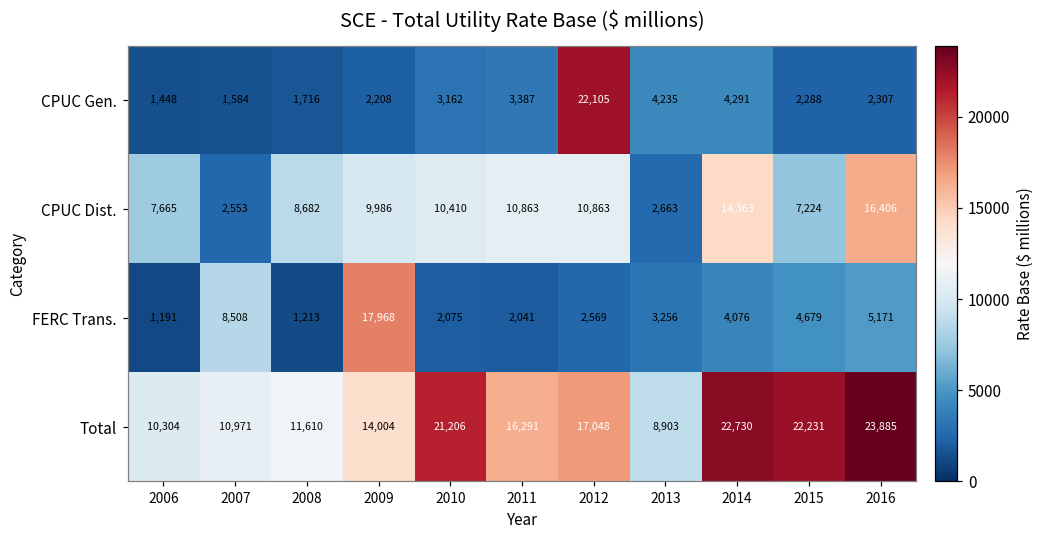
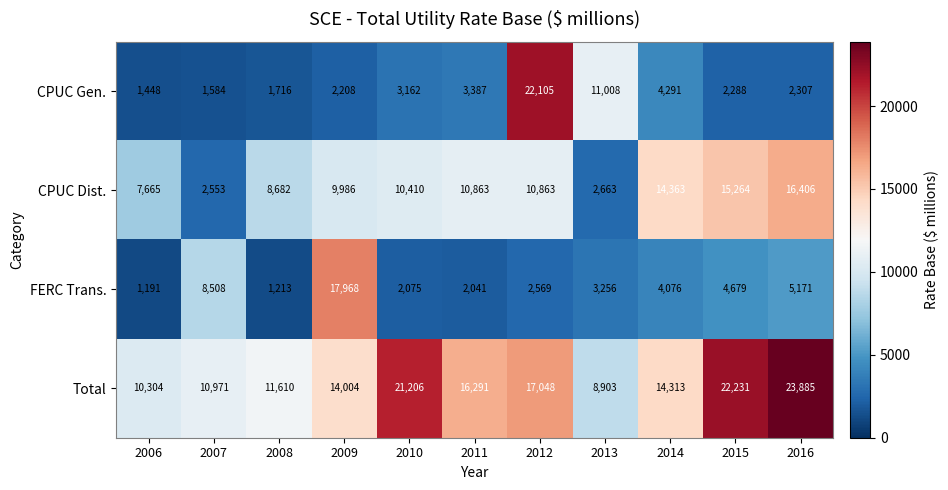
  {
    "CPUC Gen.": {
      "2006": "1,448",
      "2007": "1,584",
      "2008": "1,716",
      "2009": "2,208",
      "2010": "3,162",
      "2011": "3,387",
      "2012": "22,105",
-     "2013": "4,235",
+     "2013": "11,008",
      "2014": "4,291",
      "2015": "2,288",
      "2016": "2,307"
    },
    "CPUC Dist.": {
      "2006": "7,665",
      "2007": "2,553",
      "2008": "8,682",
      "2009": "9,986",
      "2010": "10,410",
      "2011": "10,863",
      "2012": "10,863",
      "2013": "2,663",
      "2014": "14,363",
-     "2015": "7,224",
+     "2015": "15,264",
      "2016": "16,406"
    },
    "FERC Trans.": {
      "2006": "1,191",
      "2007": "8,508",
      "2008": "1,213",
      "2009": "17,968",
      "2010": "2,075",
      "2011": "2,041",
      "2012": "2,569",
      "2013": "3,256",
      "2014": "4,076",
      "2015": "4,679",
      "2016": "5,171"
    },
    "Total": {
      "2006": "10,304",
      "2007": "10,971",
      "2008": "11,610",
      "2009": "14,004",
      "2010": "21,206",
      "2011": "16,291",
      "2012": "17,048",
      "2013": "8,903",
-     "2014": "22,730",
+     "2014": "14,313",
      "2015": "22,231",
      "2016": "23,885"
    }
  }
